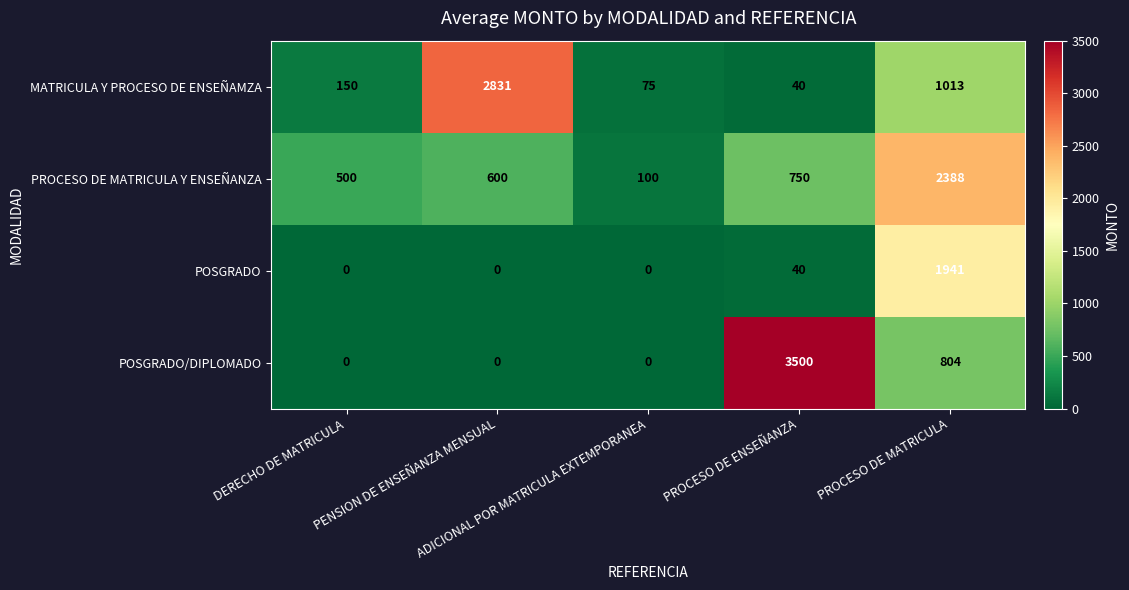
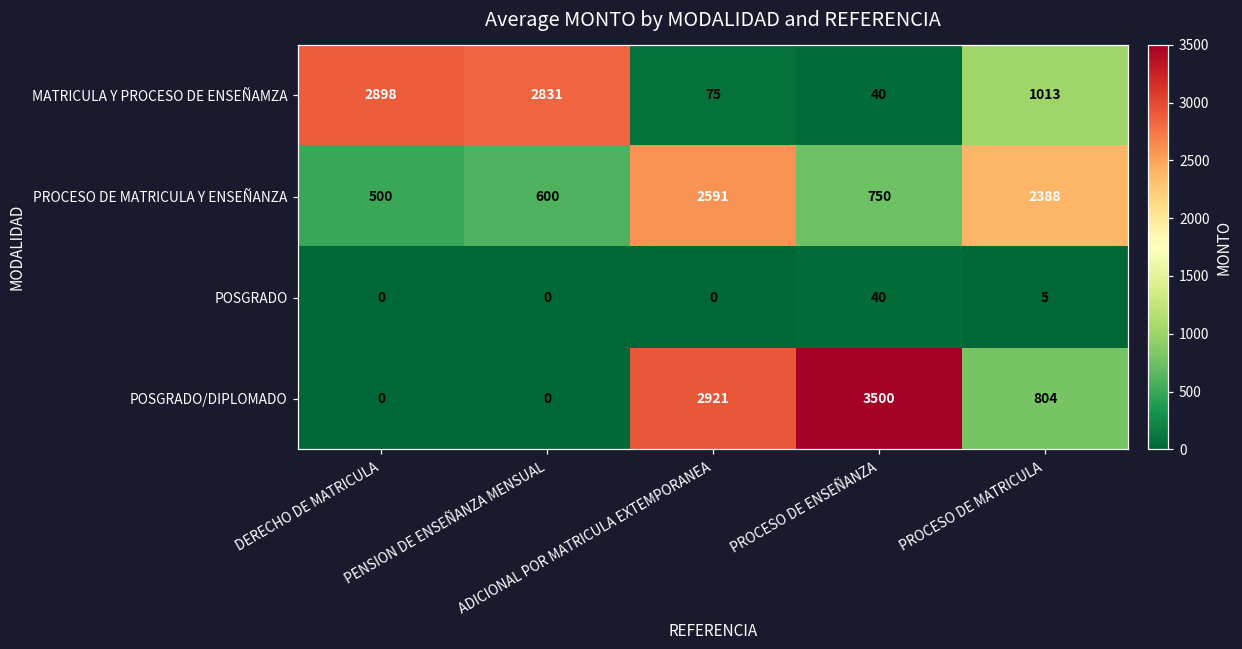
  {
    "MATRICULA Y PROCESO DE ENSEÑAMZA": {
-     "DERECHO DE MATRICULA": 150,
+     "DERECHO DE MATRICULA": 2898,
      "PENSION DE ENSEÑANZA MENSUAL": 2831,
      "ADICIONAL POR MATRICULA EXTEMPORANEA": 75,
      "PROCESO DE ENSEÑANZA": 40,
      "PROCESO DE MATRICULA": 1013
    },
    "PROCESO DE MATRICULA Y ENSEÑANZA": {
      "DERECHO DE MATRICULA": 500,
      "PENSION DE ENSEÑANZA MENSUAL": 600,
-     "ADICIONAL POR MATRICULA EXTEMPORANEA": 100,
+     "ADICIONAL POR MATRICULA EXTEMPORANEA": 2591,
      "PROCESO DE ENSEÑANZA": 750,
      "PROCESO DE MATRICULA": 2388
    },
    "POSGRADO": {
      "DERECHO DE MATRICULA": 0,
      "PENSION DE ENSEÑANZA MENSUAL": 0,
      "ADICIONAL POR MATRICULA EXTEMPORANEA": 0,
      "PROCESO DE ENSEÑANZA": 40,
-     "PROCESO DE MATRICULA": 1941
+     "PROCESO DE MATRICULA": 5
    },
    "POSGRADO/DIPLOMADO": {
      "DERECHO DE MATRICULA": 0,
      "PENSION DE ENSEÑANZA MENSUAL": 0,
-     "ADICIONAL POR MATRICULA EXTEMPORANEA": 0,
+     "ADICIONAL POR MATRICULA EXTEMPORANEA": 2921,
      "PROCESO DE ENSEÑANZA": 3500,
      "PROCESO DE MATRICULA": 804
    }
  }
